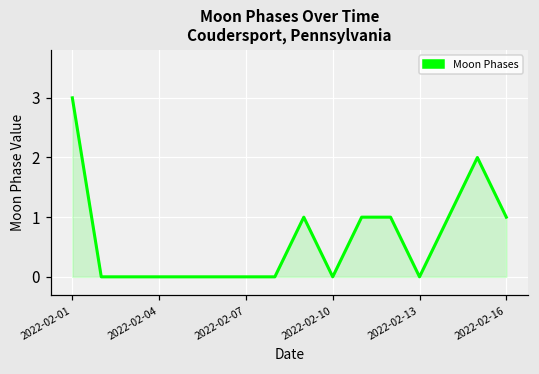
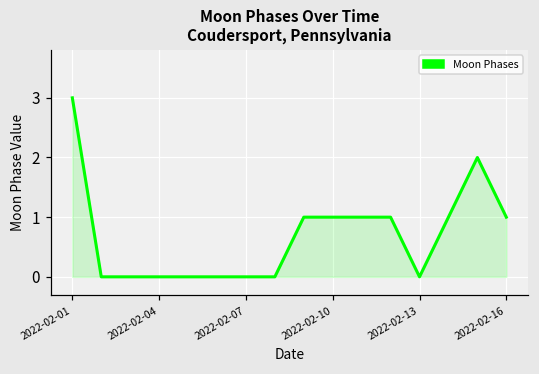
  {
    "2022-02-01": 3,
    "2022-02-04": 0,
    "2022-02-07": 0,
-   "2022-02-10": 0,
+   "2022-02-10": 1,
    "2022-02-13": 0,
    "2022-02-16": 1
  }
